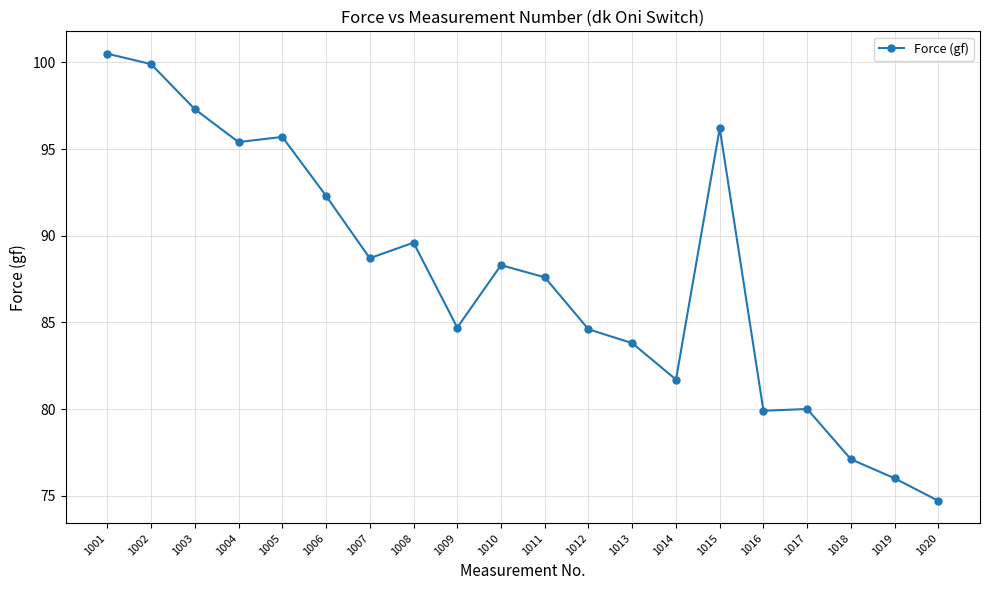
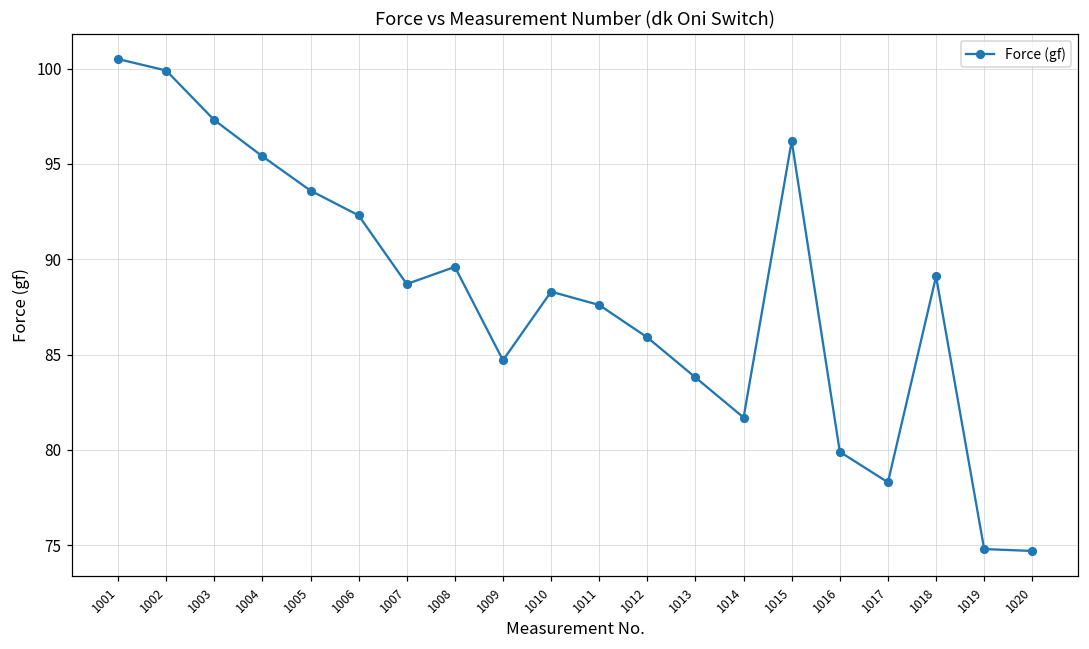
  {
    "1001": 100.5,
    "1002": 99.9,
    "1003": 97.3,
    "1004": 95.4,
-   "1005": 95.7,
+   "1005": 93.6,
    "1006": 92.3,
    "1007": 88.7,
    "1008": 89.6,
    "1009": 84.7,
    "1010": 88.3,
    "1011": 87.6,
-   "1012": 84.6,
+   "1012": 85.9,
    "1013": 83.8,
    "1014": 81.7,
    "1015": 96.2,
    "1016": 79.9,
-   "1017": 80.0,
-   "1018": 77.1,
-   "1019": 76.0,
+   "1017": 78.3,
+   "1018": 89.1,
+   "1019": 74.8,
    "1020": 74.7
  }
